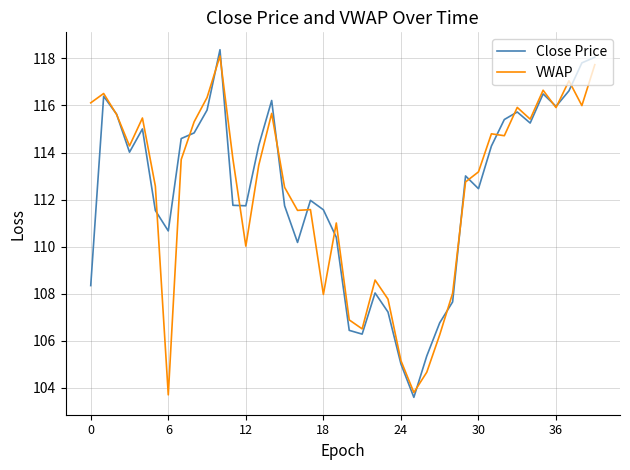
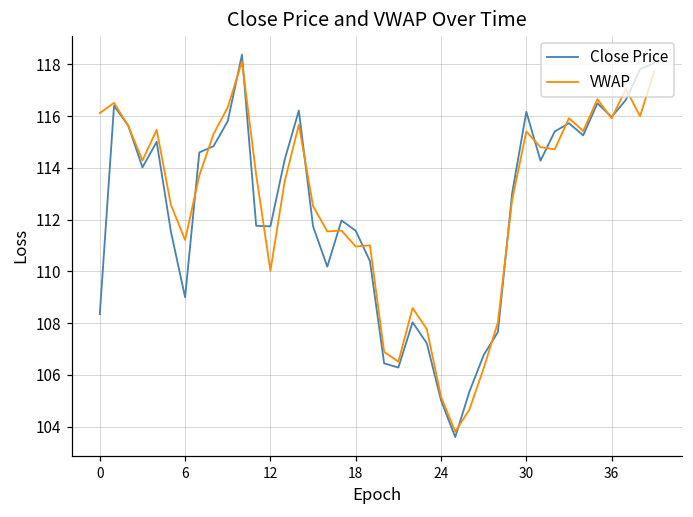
  {
    "Close Price": {
      "0": 108.3,
-     "6": 110.7,
+     "6": 109.0,
      "12": 111.7,
      "18": 111.6,
      "24": 105.0,
-     "30": 112.5
+     "30": 116.2
    },
    "VWAP": {
      "0": 116.1,
-     "6": 103.7,
+     "6": 111.2,
      "12": 110.0,
-     "18": 108.0,
+     "18": 111.0,
      "24": 105.2,
-     "30": 113.2
+     "30": 115.4
    }
  }
